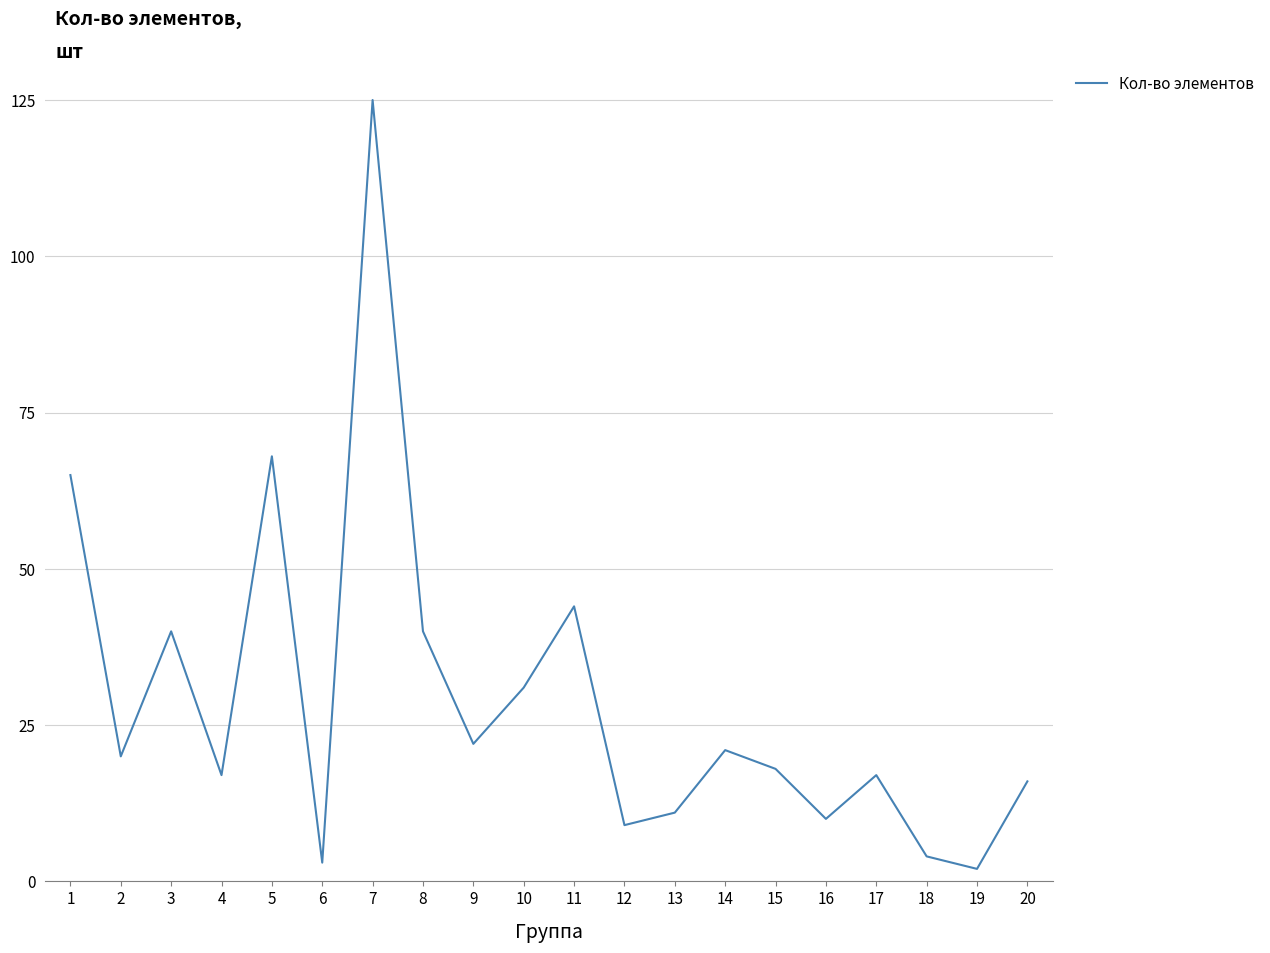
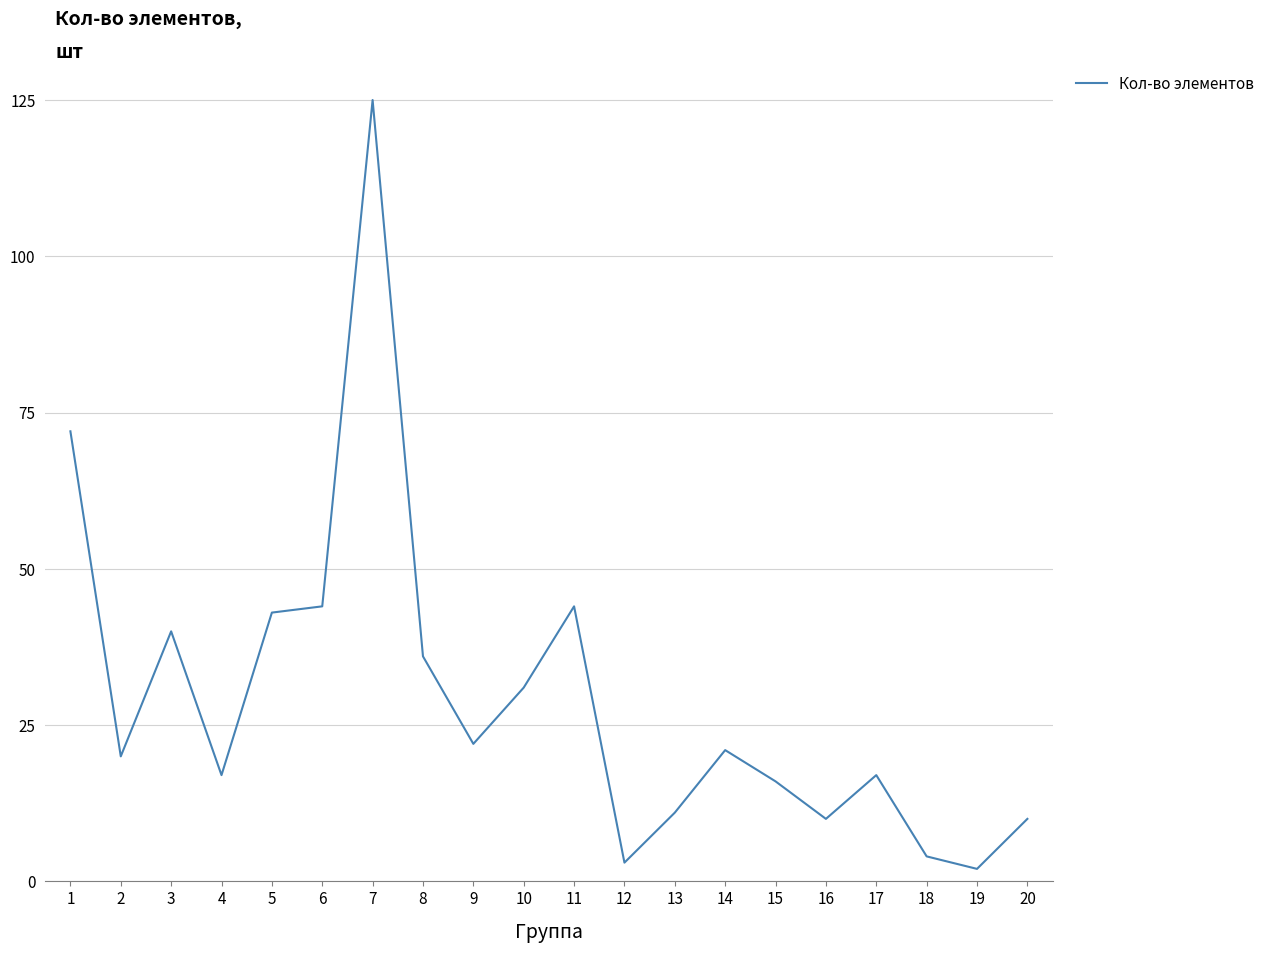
  {
-   "1": 65,
+   "1": 72,
    "2": 20,
    "3": 40,
    "4": 17,
-   "5": 68,
-   "6": 3,
+   "5": 43,
+   "6": 44,
    "7": 125,
-   "8": 40,
+   "8": 36,
    "9": 22,
    "10": 31,
    "11": 44,
-   "12": 9,
+   "12": 3,
    "13": 11,
    "14": 21,
-   "15": 18,
+   "15": 16,
    "16": 10,
    "17": 17,
    "18": 4,
    "19": 2,
-   "20": 16
+   "20": 10
  }
